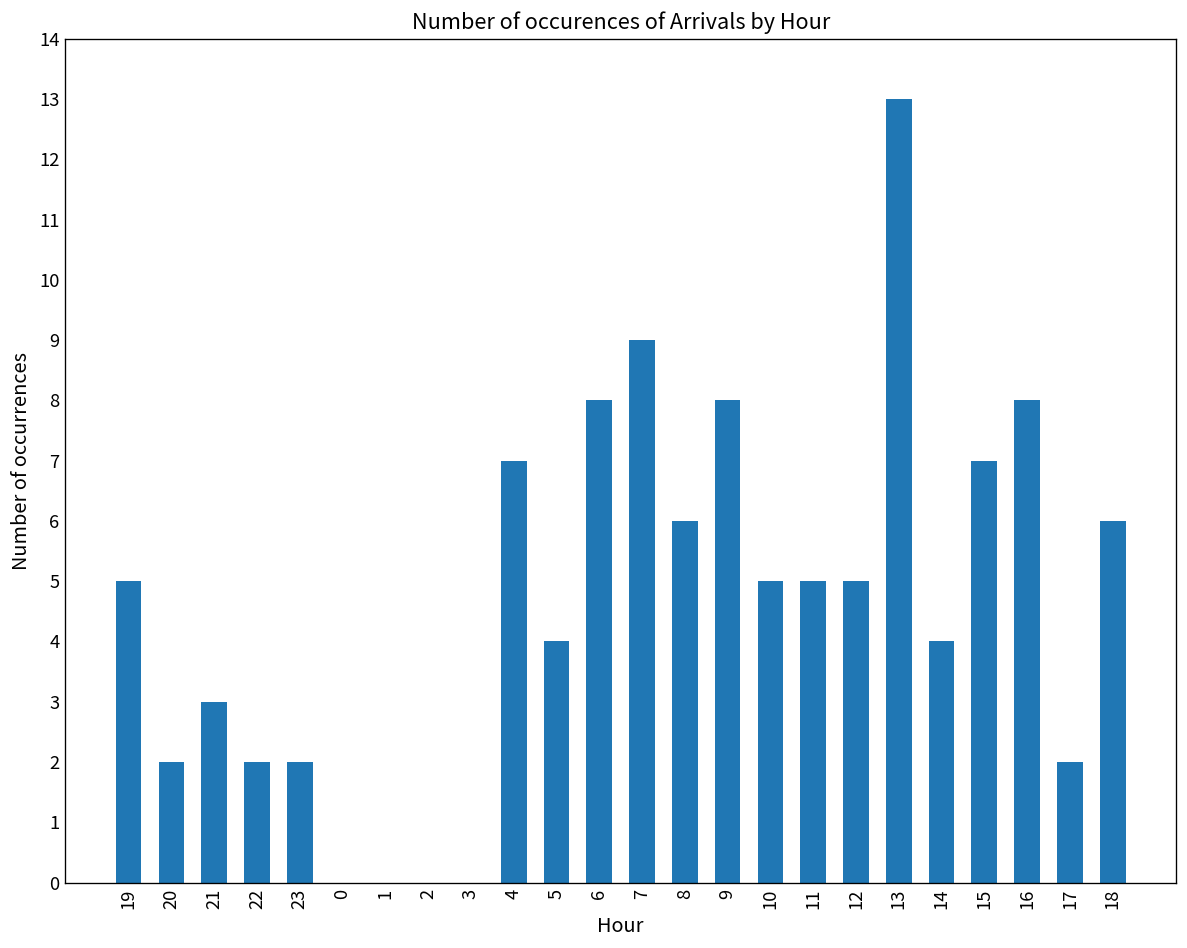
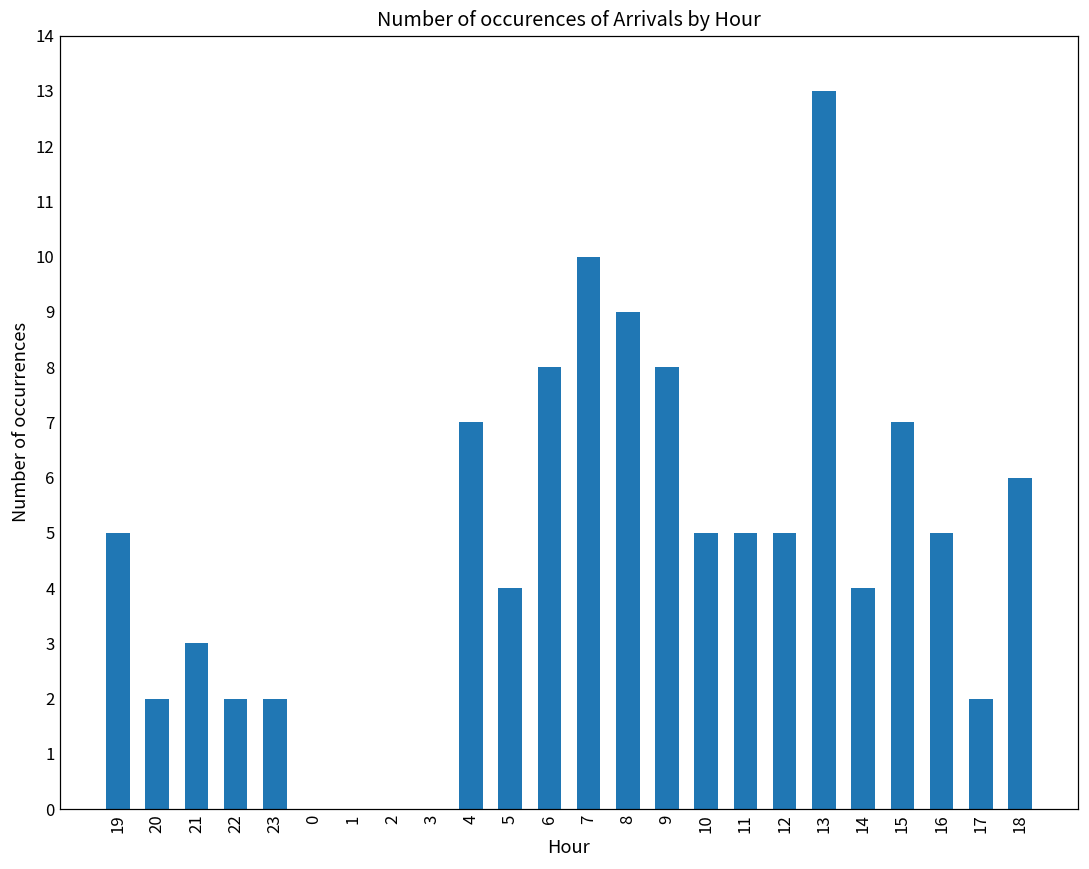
  {
    "19": 5,
    "20": 2,
    "21": 3,
    "22": 2,
    "23": 2,
    "0": 0,
    "1": 0,
    "2": 0,
    "3": 0,
    "4": 7,
    "5": 4,
    "6": 8,
-   "7": 9,
-   "8": 6,
+   "7": 10,
+   "8": 9,
    "9": 8,
    "10": 5,
    "11": 5,
    "12": 5,
    "13": 13,
    "14": 4,
    "15": 7,
-   "16": 8,
+   "16": 5,
    "17": 2,
    "18": 6
  }
